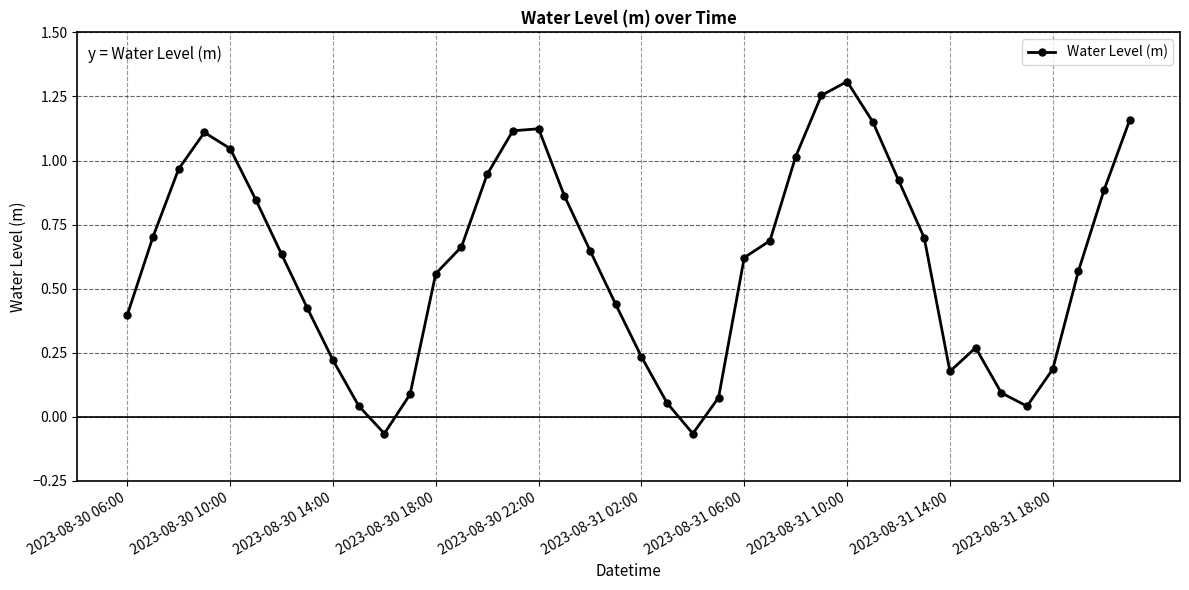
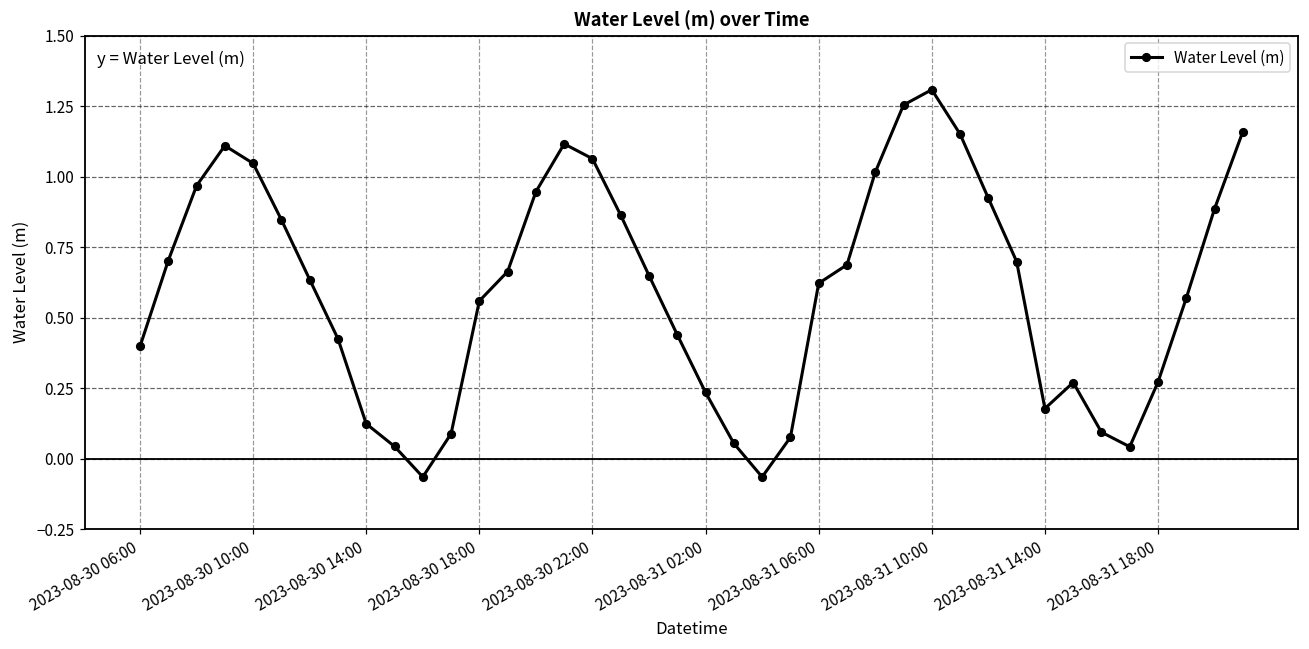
  {
    "2023-08-30 06:00": 0.40,
    "2023-08-30 10:00": 1.05,
-   "2023-08-30 14:00": 0.22,
+   "2023-08-30 14:00": 0.12,
    "2023-08-30 18:00": 0.56,
-   "2023-08-30 22:00": 1.12,
+   "2023-08-30 22:00": 1.06,
    "2023-08-31 02:00": 0.23,
    "2023-08-31 06:00": 0.62,
    "2023-08-31 10:00": 1.31,
    "2023-08-31 14:00": 0.18,
-   "2023-08-31 18:00": 0.19
+   "2023-08-31 18:00": 0.27
  }
